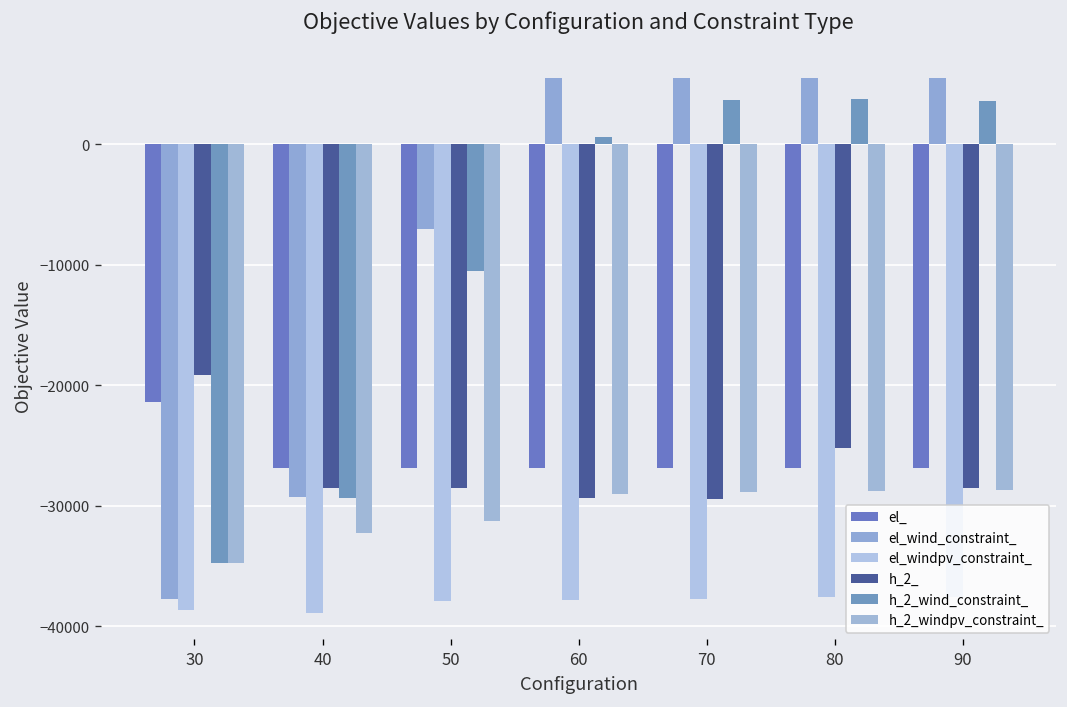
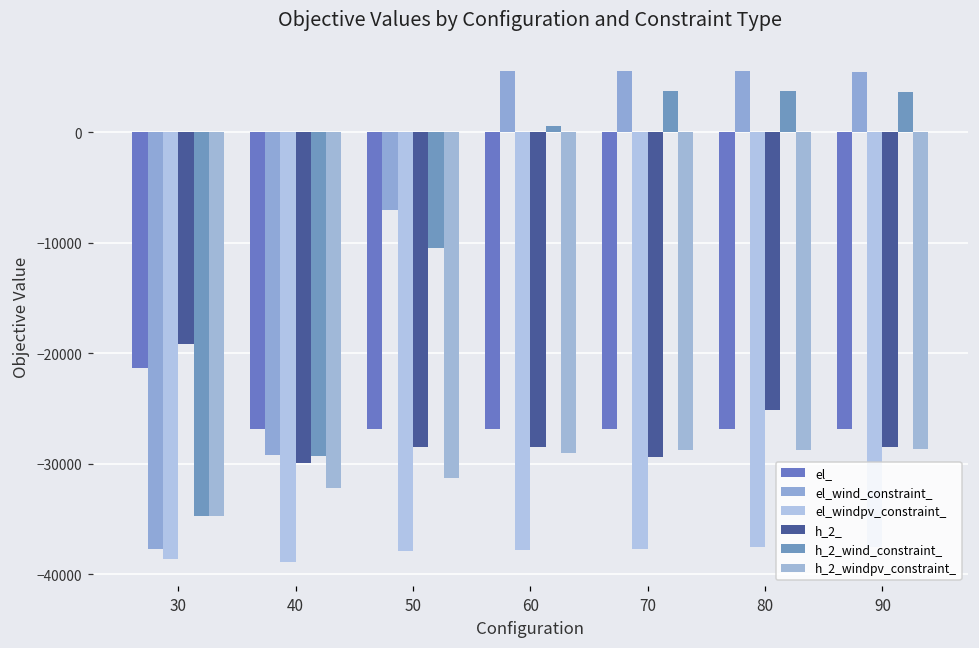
  {
    "h_2_": {
      "30": -19100,
-     "40": -28500,
+     "40": -30000,
      "50": -28500,
-     "60": -29400,
+     "60": -28500,
      "70": -29400,
      "80": -25200,
      "90": -28500
    }
  }
